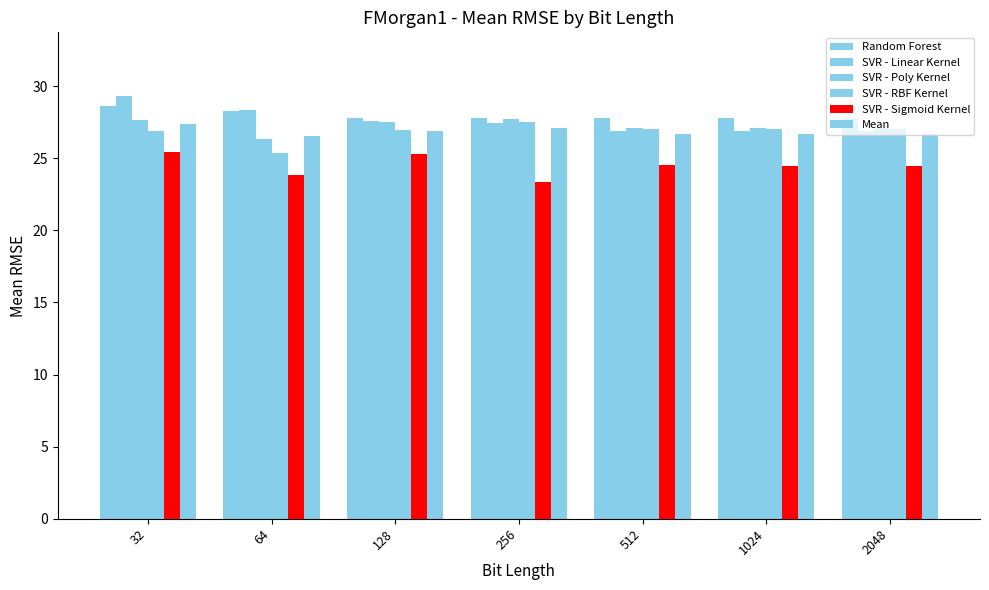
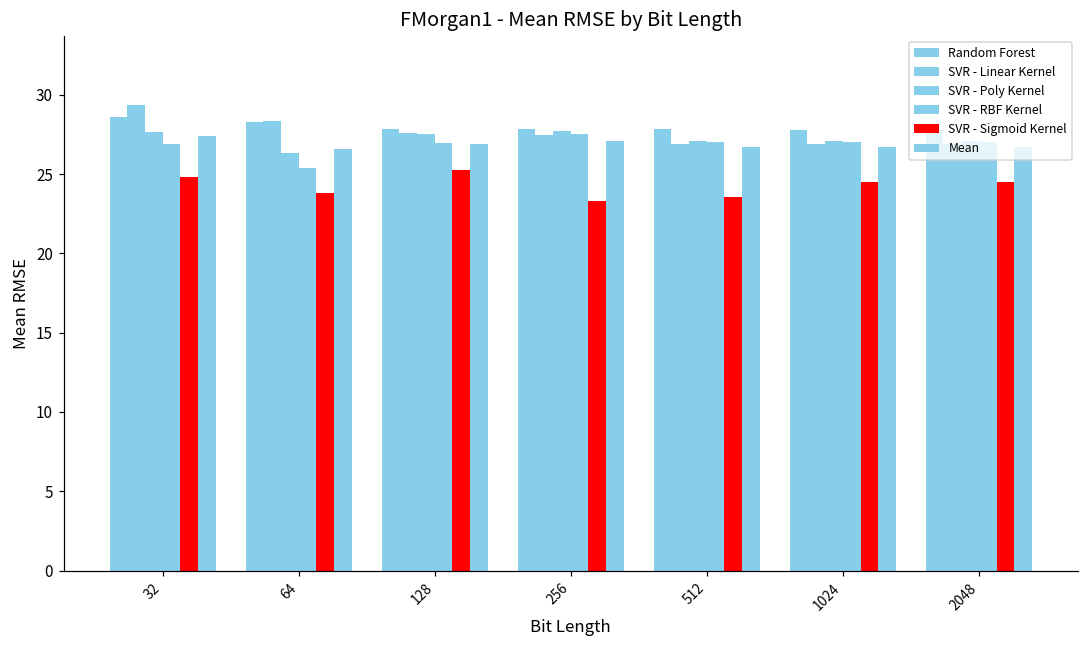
  {
    "SVR - Sigmoid Kernel": {
-     "32": 25.4,
+     "32": 24.8,
      "64": 23.8,
      "128": 25.3,
      "256": 23.3,
-     "512": 24.5,
+     "512": 23.6,
      "1024": 24.5,
      "2048": 24.5
    }
  }
